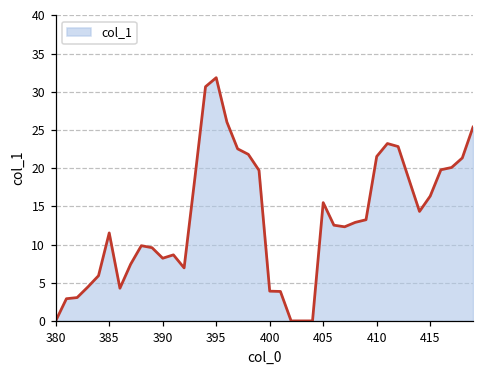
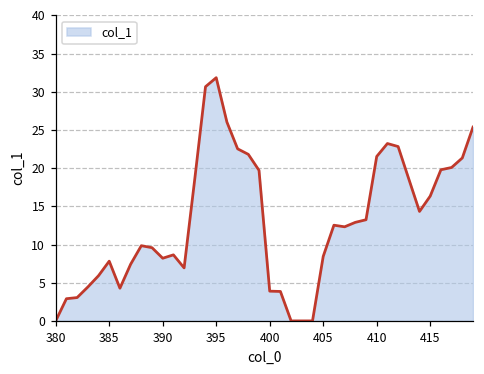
  {
    "380": 0,
-   "385": 12,
+   "385": 8,
    "390": 8,
    "395": 32,
    "400": 4,
-   "405": 15,
+   "405": 8,
    "410": 22,
    "415": 16
  }
